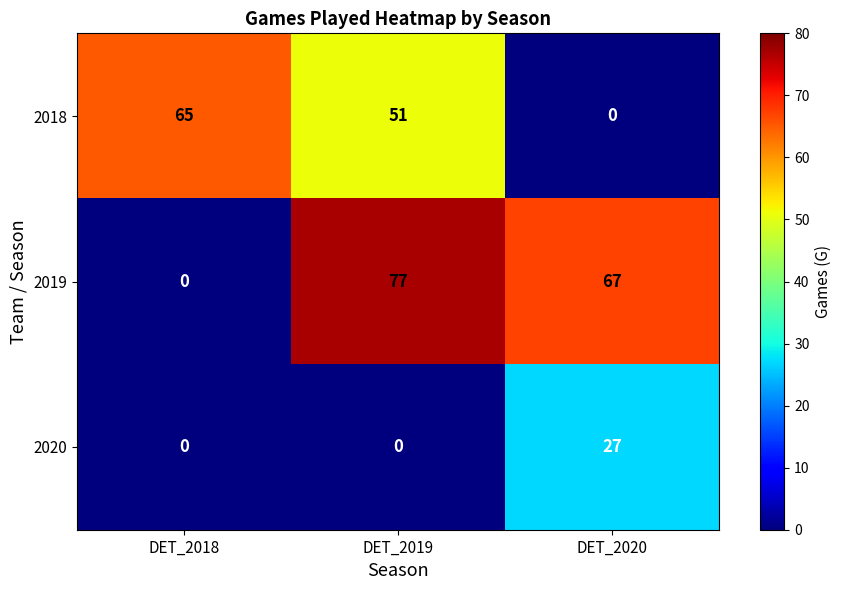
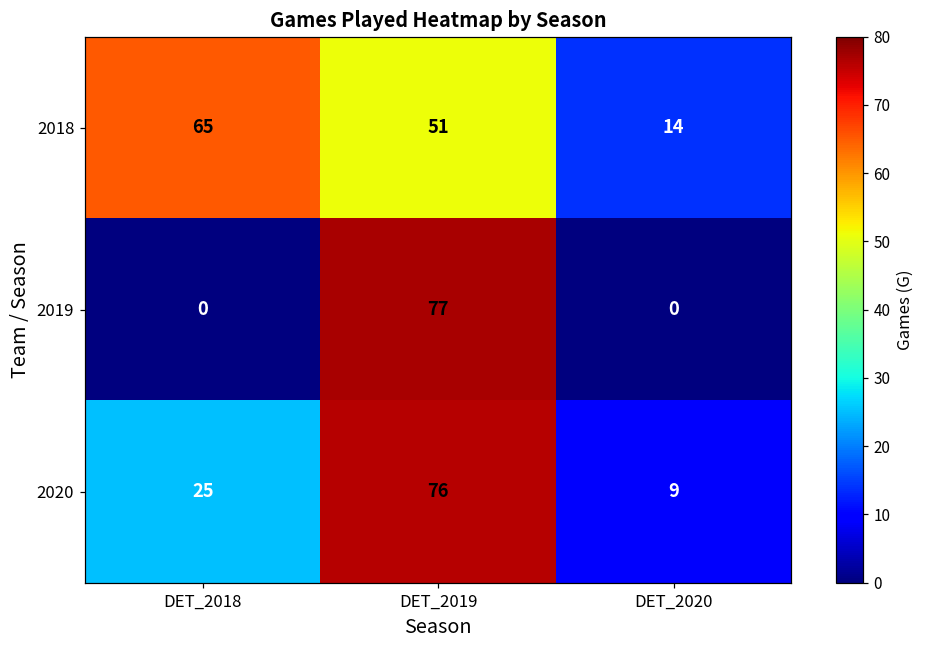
  {
    "2018": {
      "DET_2018": 65,
      "DET_2019": 51,
-     "DET_2020": 0
+     "DET_2020": 14
    },
    "2019": {
      "DET_2018": 0,
      "DET_2019": 77,
-     "DET_2020": 67
+     "DET_2020": 0
    },
    "2020": {
-     "DET_2018": 0,
-     "DET_2019": 0,
-     "DET_2020": 27
+     "DET_2018": 25,
+     "DET_2019": 76,
+     "DET_2020": 9
    }
  }
